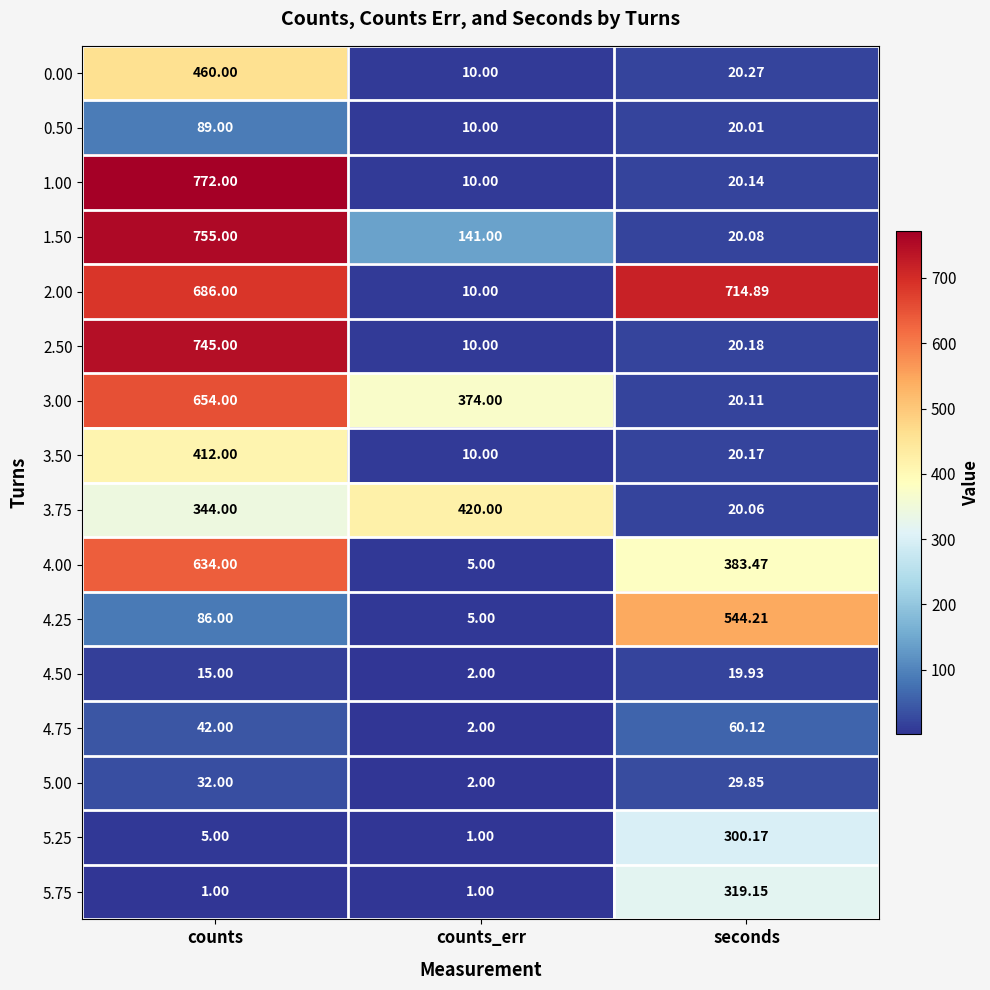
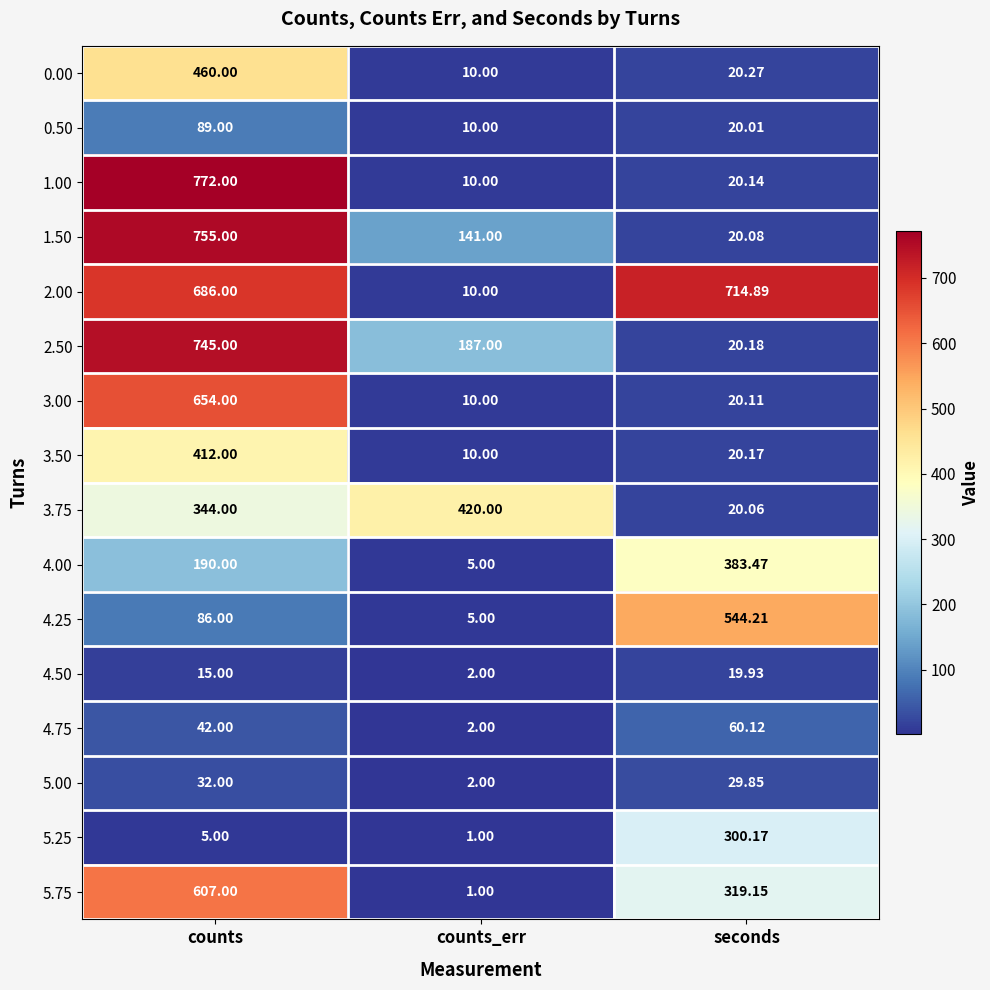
  {
    "0.00": {
      "counts": 460.00,
      "counts_err": 10.00,
      "seconds": 20.27
    },
    "0.50": {
      "counts": 89.00,
      "counts_err": 10.00,
      "seconds": 20.01
    },
    "1.00": {
      "counts": 772.00,
      "counts_err": 10.00,
      "seconds": 20.14
    },
    "1.50": {
      "counts": 755.00,
      "counts_err": 141.00,
      "seconds": 20.08
    },
    "2.00": {
      "counts": 686.00,
      "counts_err": 10.00,
      "seconds": 714.89
    },
    "2.50": {
      "counts": 745.00,
-     "counts_err": 10.00,
+     "counts_err": 187.00,
      "seconds": 20.18
    },
    "3.00": {
      "counts": 654.00,
-     "counts_err": 374.00,
+     "counts_err": 10.00,
      "seconds": 20.11
    },
    "3.50": {
      "counts": 412.00,
      "counts_err": 10.00,
      "seconds": 20.17
    },
    "3.75": {
      "counts": 344.00,
      "counts_err": 420.00,
      "seconds": 20.06
    },
    "4.00": {
-     "counts": 634.00,
+     "counts": 190.00,
      "counts_err": 5.00,
      "seconds": 383.47
    },
    "4.25": {
      "counts": 86.00,
      "counts_err": 5.00,
      "seconds": 544.21
    },
    "4.50": {
      "counts": 15.00,
      "counts_err": 2.00,
      "seconds": 19.93
    },
    "4.75": {
      "counts": 42.00,
      "counts_err": 2.00,
      "seconds": 60.12
    },
    "5.00": {
      "counts": 32.00,
      "counts_err": 2.00,
      "seconds": 29.85
    },
    "5.25": {
      "counts": 5.00,
      "counts_err": 1.00,
      "seconds": 300.17
    },
    "5.75": {
-     "counts": 1.00,
+     "counts": 607.00,
      "counts_err": 1.00,
      "seconds": 319.15
    }
  }
